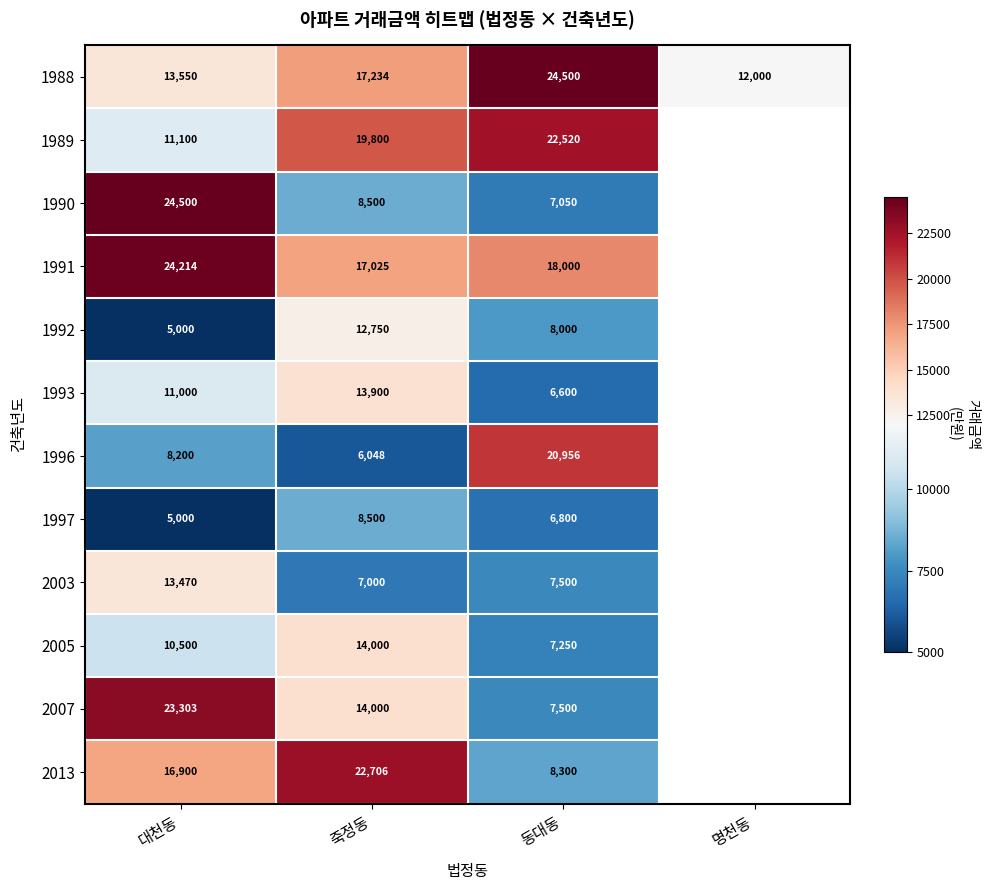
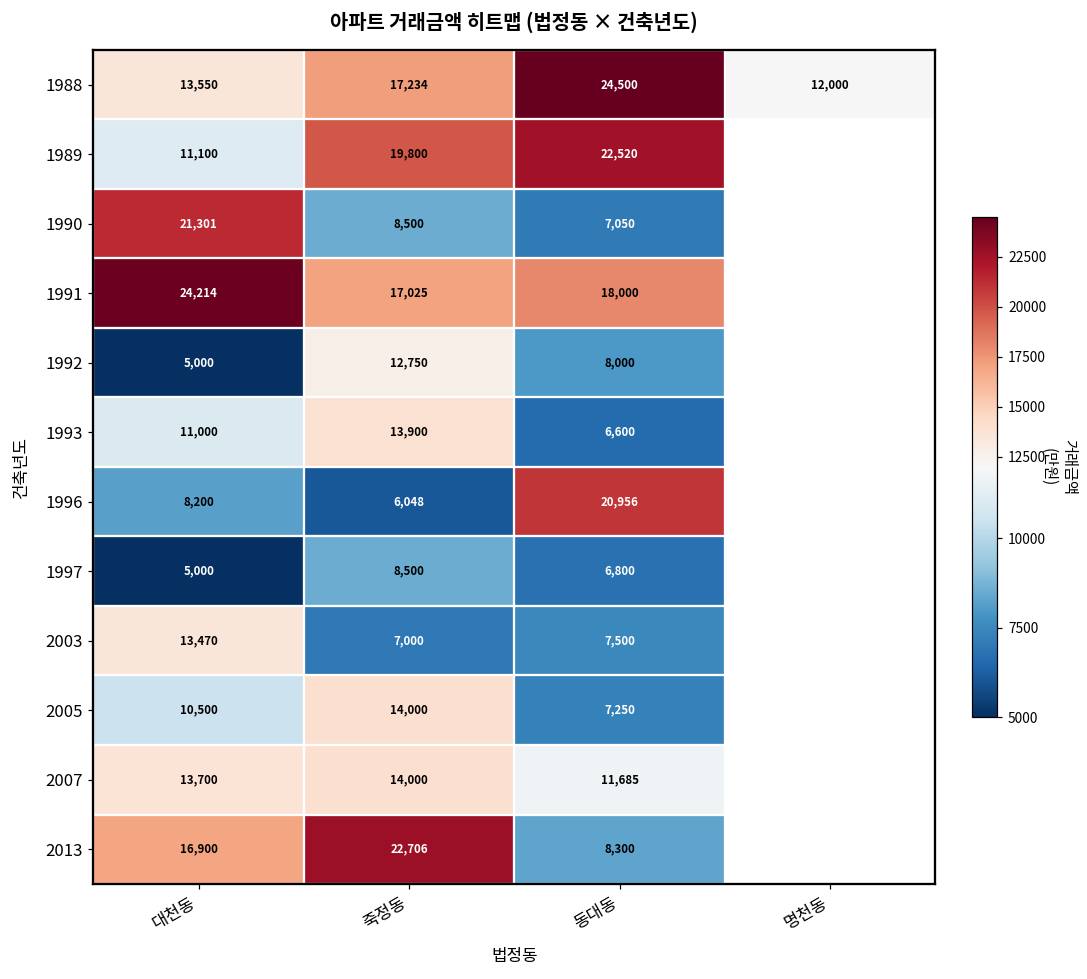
  {
    "1988": {
      "대천동": "13,550",
      "죽정동": "17,234",
      "동대동": "24,500",
      "명천동": "12,000"
    },
    "1989": {
      "대천동": "11,100",
      "죽정동": "19,800",
      "동대동": "22,520"
    },
    "1990": {
-     "대천동": "24,500",
+     "대천동": "21,301",
      "죽정동": "8,500",
      "동대동": "7,050"
    },
    "1991": {
      "대천동": "24,214",
      "죽정동": "17,025",
      "동대동": "18,000"
    },
    "1992": {
      "대천동": "5,000",
      "죽정동": "12,750",
      "동대동": "8,000"
    },
    "1993": {
      "대천동": "11,000",
      "죽정동": "13,900",
      "동대동": "6,600"
    },
    "1996": {
      "대천동": "8,200",
      "죽정동": "6,048",
      "동대동": "20,956"
    },
    "1997": {
      "대천동": "5,000",
      "죽정동": "8,500",
      "동대동": "6,800"
    },
    "2003": {
      "대천동": "13,470",
      "죽정동": "7,000",
      "동대동": "7,500"
    },
    "2005": {
      "대천동": "10,500",
      "죽정동": "14,000",
      "동대동": "7,250"
    },
    "2007": {
-     "대천동": "23,303",
+     "대천동": "13,700",
      "죽정동": "14,000",
-     "동대동": "7,500"
+     "동대동": "11,685"
    },
    "2013": {
      "대천동": "16,900",
      "죽정동": "22,706",
      "동대동": "8,300"
    }
  }
